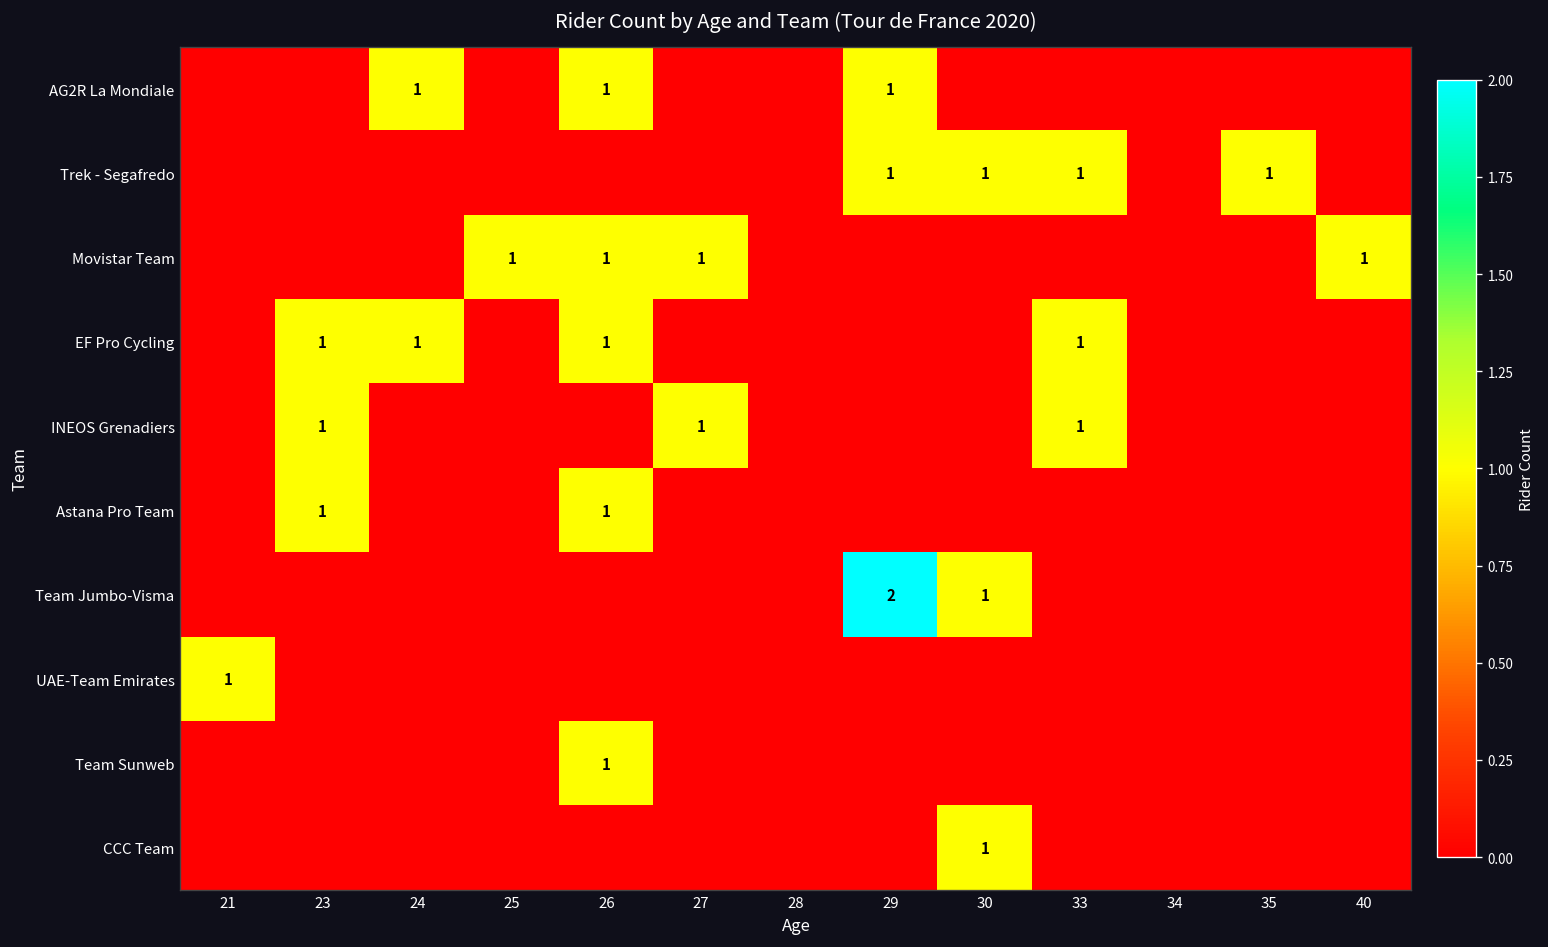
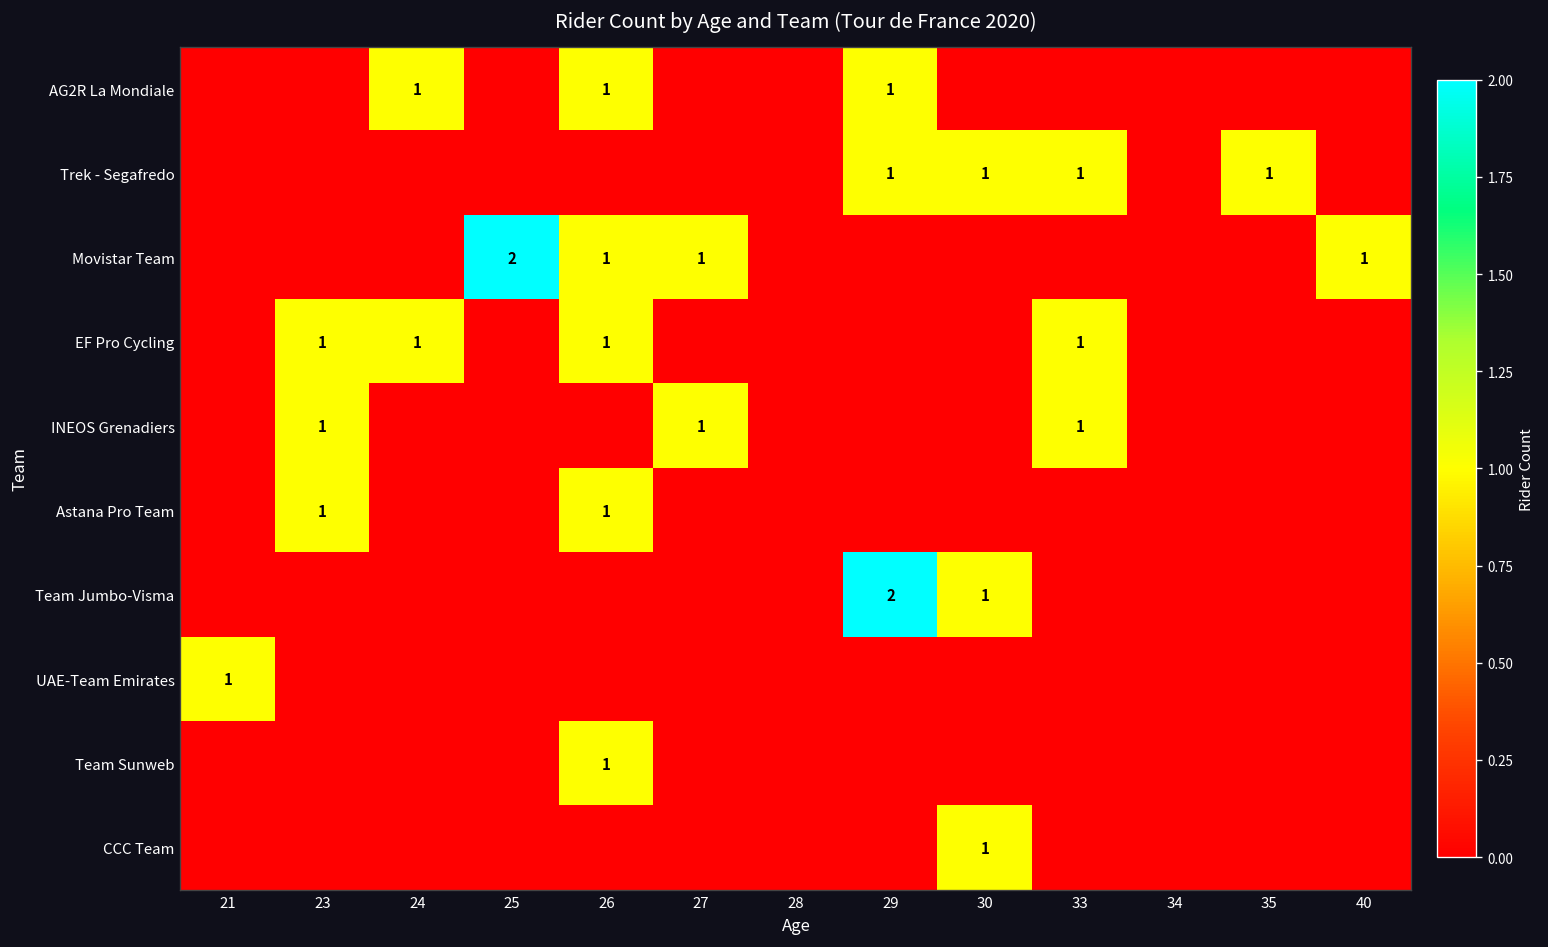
  {
    "AG2R La Mondiale": {
      "24": 1,
      "26": 1,
      "29": 1
    },
    "Trek - Segafredo": {
      "29": 1,
      "30": 1,
      "33": 1,
      "35": 1
    },
    "Movistar Team": {
-     "25": 1,
+     "25": 2,
      "26": 1,
      "27": 1,
      "40": 1
    },
    "EF Pro Cycling": {
      "23": 1,
      "24": 1,
      "26": 1,
      "33": 1
    },
    "INEOS Grenadiers": {
      "23": 1,
      "27": 1,
      "33": 1
    },
    "Astana Pro Team": {
      "23": 1,
      "26": 1
    },
    "Team Jumbo-Visma": {
      "29": 2,
      "30": 1
    },
    "UAE-Team Emirates": {
      "21": 1
    },
    "Team Sunweb": {
      "26": 1
    },
    "CCC Team": {
      "30": 1
    }
  }
